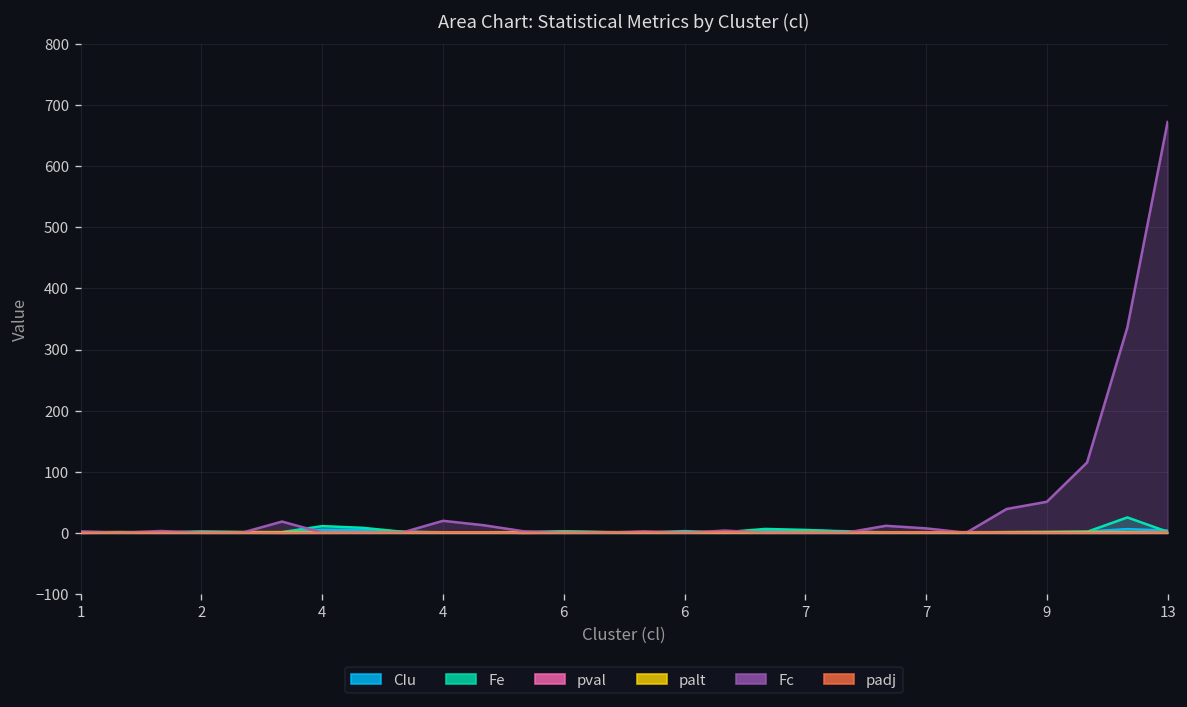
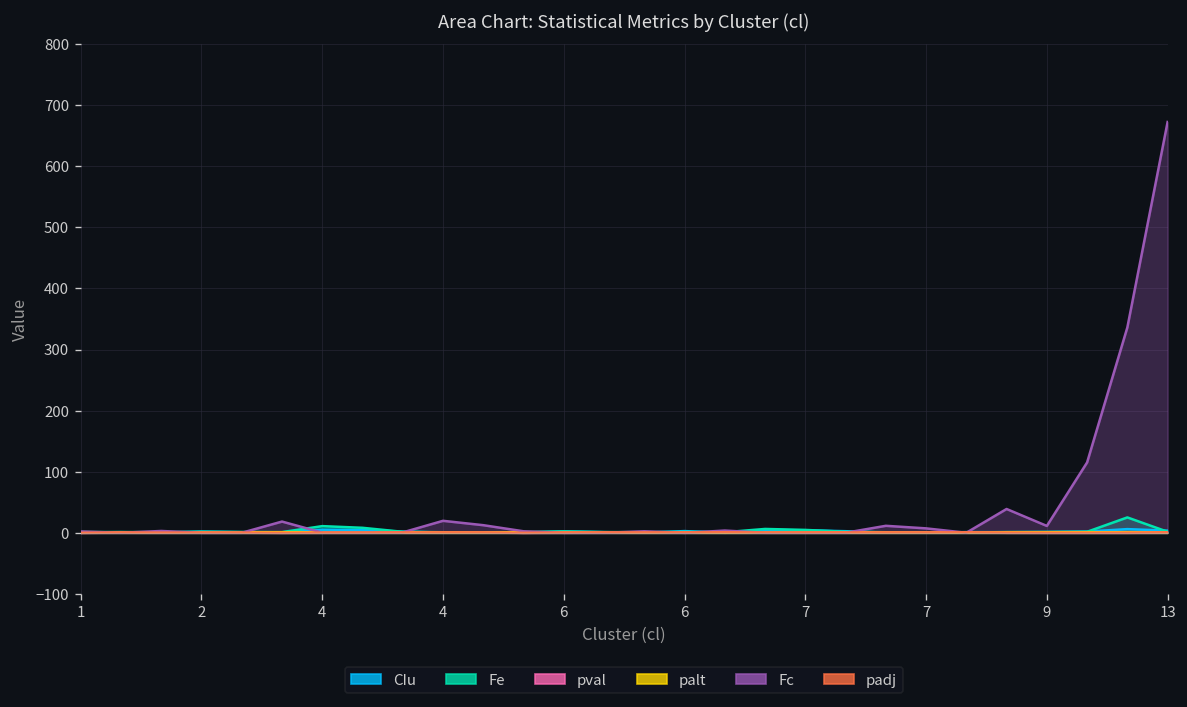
  {
    "Fc": {
-     "9": 50
+     "9": 10
    }
  }
